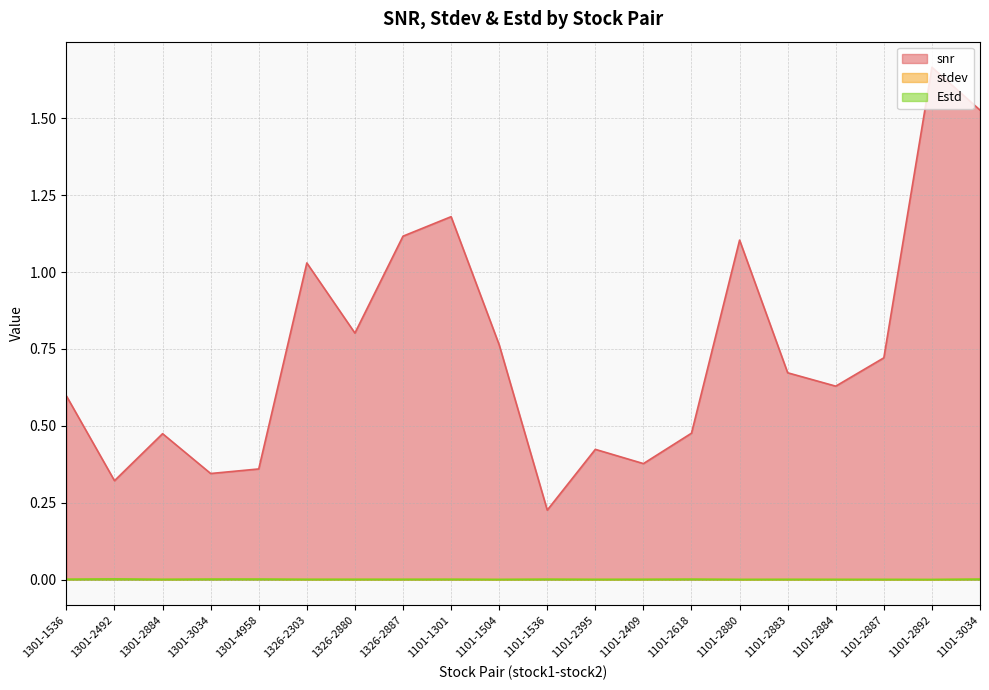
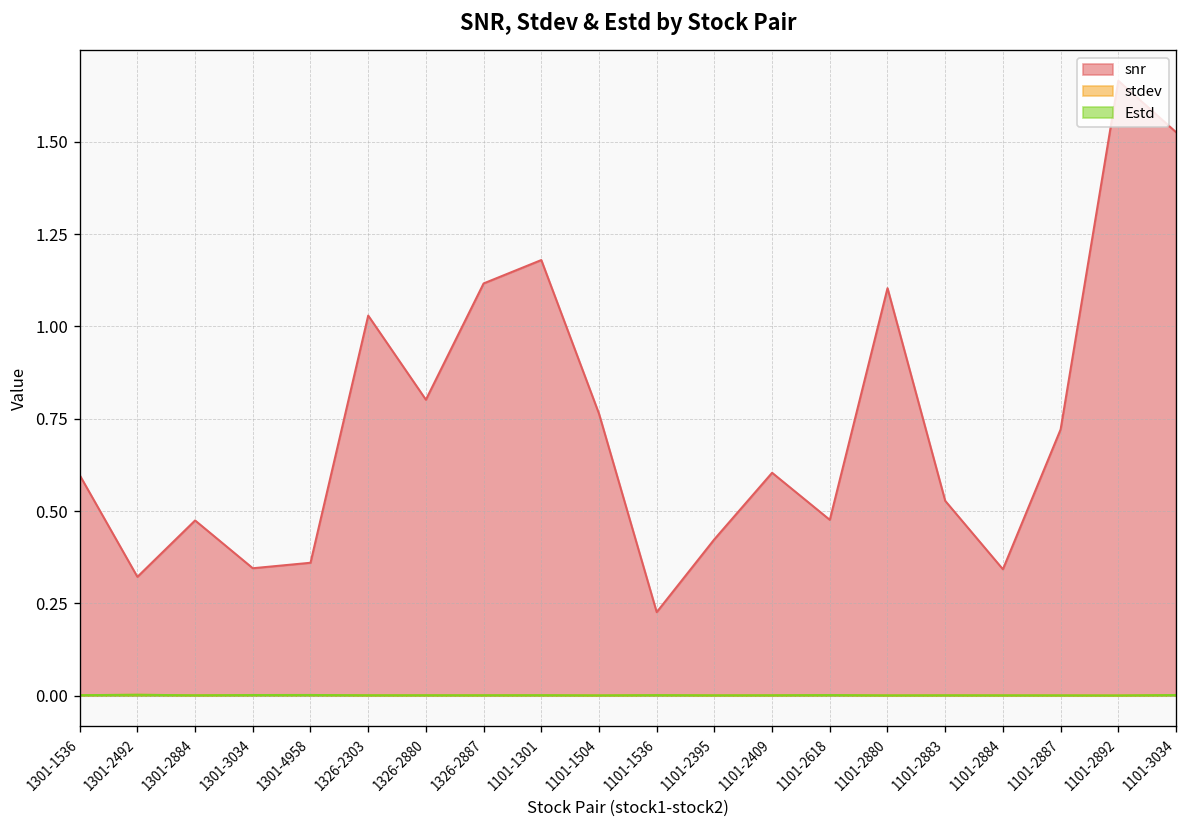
  {
    "snr": {
      "1301-1536": 0.60,
      "1301-2492": 0.32,
      "1301-2884": 0.47,
      "1301-3034": 0.35,
      "1301-4958": 0.36,
      "1326-2303": 1.03,
      "1326-2880": 0.80,
      "1326-2887": 1.12,
      "1101-1301": 1.18,
      "1101-1504": 0.76,
      "1101-1536": 0.23,
      "1101-2395": 0.42,
-     "1101-2409": 0.38,
+     "1101-2409": 0.60,
      "1101-2618": 0.48,
      "1101-2880": 1.10,
-     "1101-2883": 0.67,
-     "1101-2884": 0.63,
+     "1101-2883": 0.53,
+     "1101-2884": 0.34,
      "1101-2887": 0.72,
      "1101-3034": 1.53
    },
    "Estd": {
      "1301-1536": 0.00,
      "1301-2492": 0.00,
      "1301-2884": 0.00,
      "1301-3034": 0.00,
      "1301-4958": 0.00,
      "1326-2303": 0.00,
      "1326-2880": 0.00,
      "1326-2887": 0.00,
      "1101-1301": 0.00,
      "1101-1504": 0.00,
      "1101-1536": 0.00,
      "1101-2395": 0.00,
      "1101-2409": 0.00,
      "1101-2618": 0.00,
      "1101-2880": 0.00,
      "1101-2883": 0.00,
      "1101-2884": 0.00,
      "1101-2887": 0.00,
      "1101-2892": 0.00,
      "1101-3034": 0.00
    }
  }
